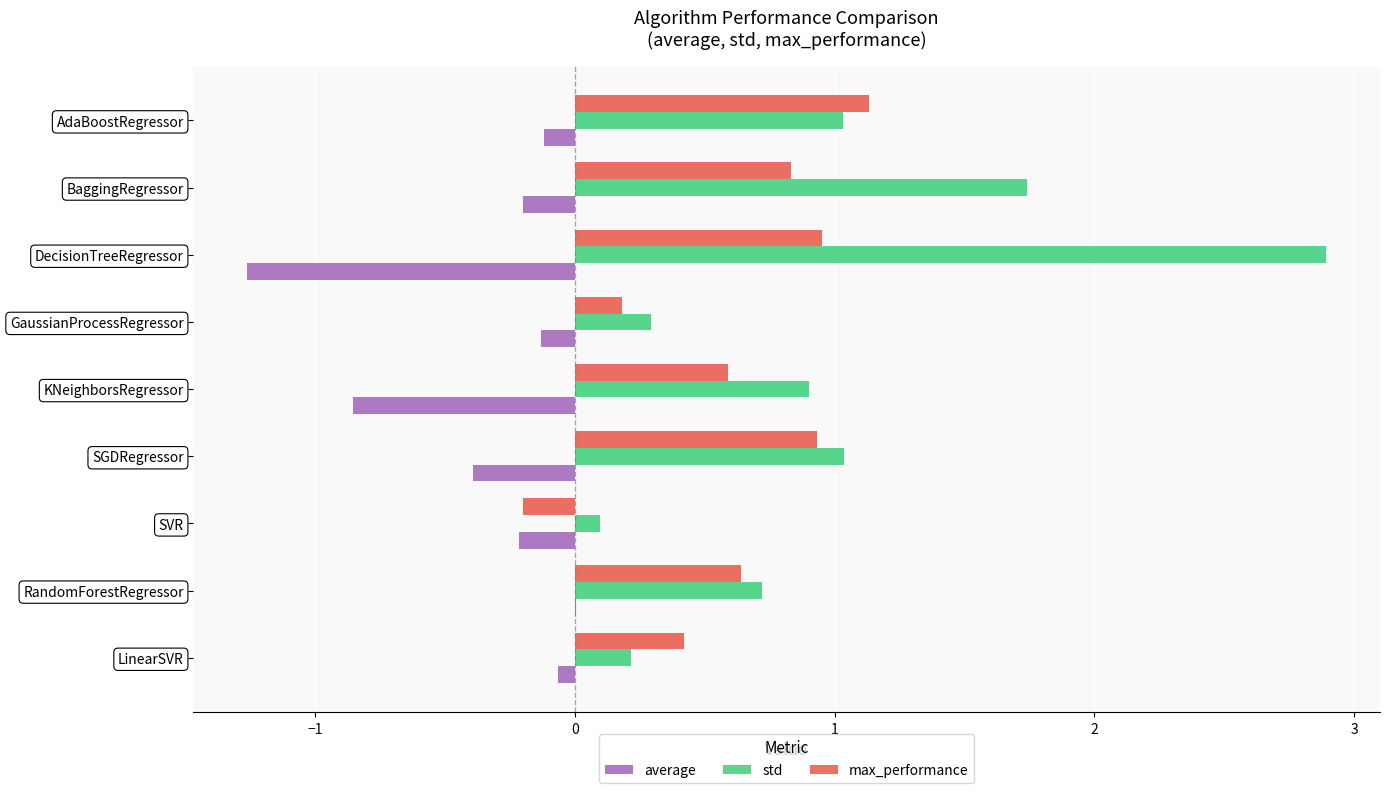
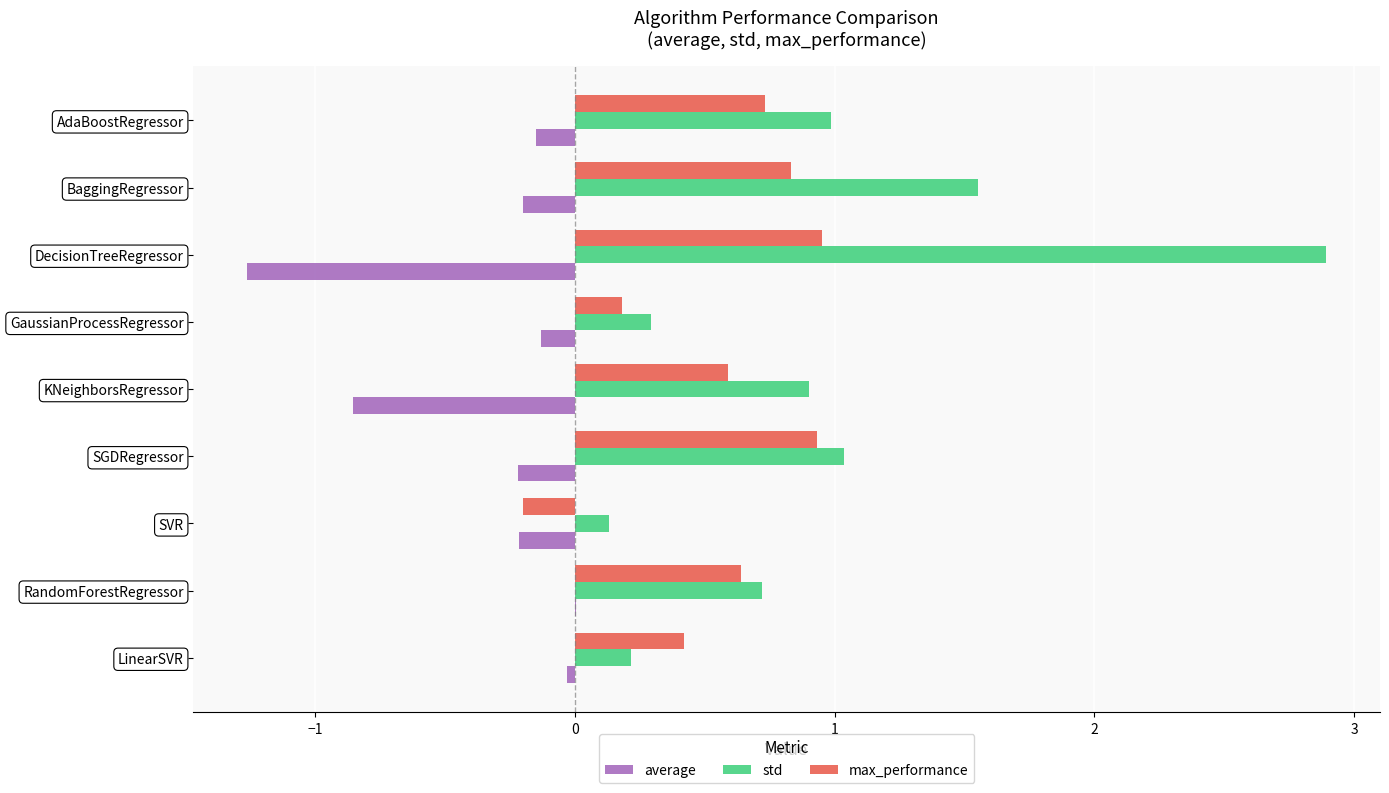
  {
    "average": {
-     "AdaBoostRegressor": -0.12,
+     "AdaBoostRegressor": -0.15,
      "BaggingRegressor": -0.20,
      "DecisionTreeRegressor": -1.26,
      "GaussianProcessRegressor": -0.13,
      "KNeighborsRegressor": -0.86,
-     "SGDRegressor": -0.39,
+     "SGDRegressor": -0.22,
      "SVR": -0.22,
-     "LinearSVR": -0.07
+     "LinearSVR": -0.03
    },
    "std": {
-     "AdaBoostRegressor": 1.03,
-     "BaggingRegressor": 1.74,
+     "AdaBoostRegressor": 0.99,
+     "BaggingRegressor": 1.55,
      "DecisionTreeRegressor": 2.89,
      "GaussianProcessRegressor": 0.29,
      "KNeighborsRegressor": 0.90,
      "SGDRegressor": 1.03,
-     "SVR": 0.10,
+     "SVR": 0.13,
      "RandomForestRegressor": 0.72,
      "LinearSVR": 0.22
    },
    "max_performance": {
-     "AdaBoostRegressor": 1.13,
+     "AdaBoostRegressor": 0.73,
      "BaggingRegressor": 0.83,
      "DecisionTreeRegressor": 0.95,
      "GaussianProcessRegressor": 0.18,
      "KNeighborsRegressor": 0.59,
      "SGDRegressor": 0.93,
      "SVR": -0.20,
      "RandomForestRegressor": 0.64,
      "LinearSVR": 0.42
    }
  }
